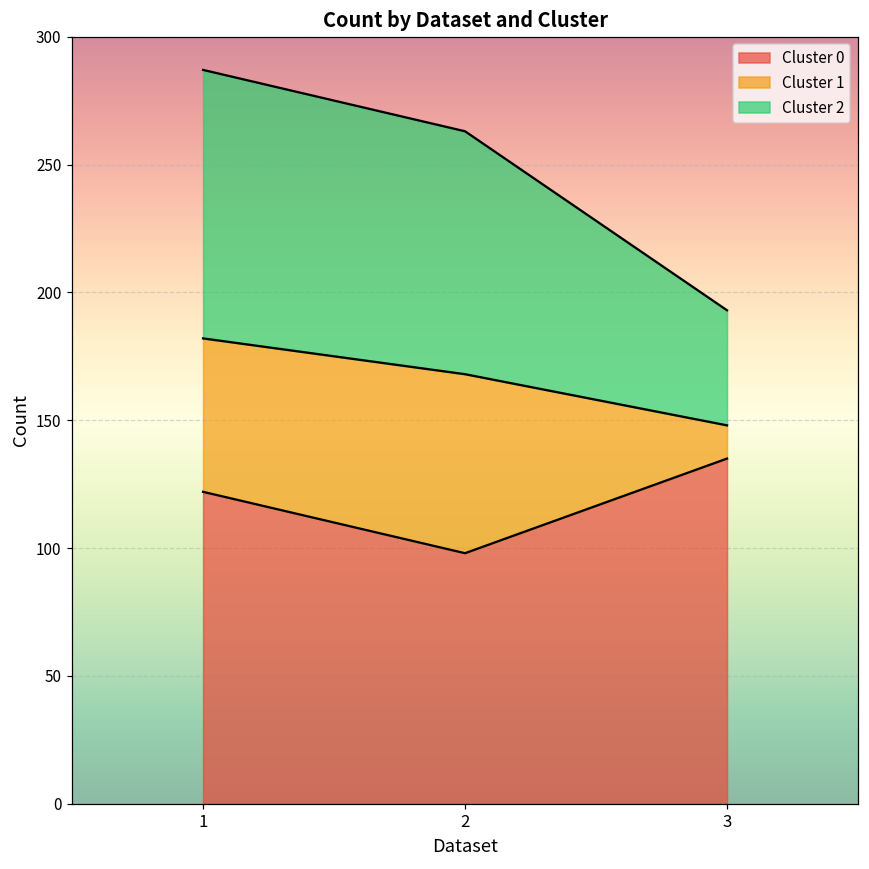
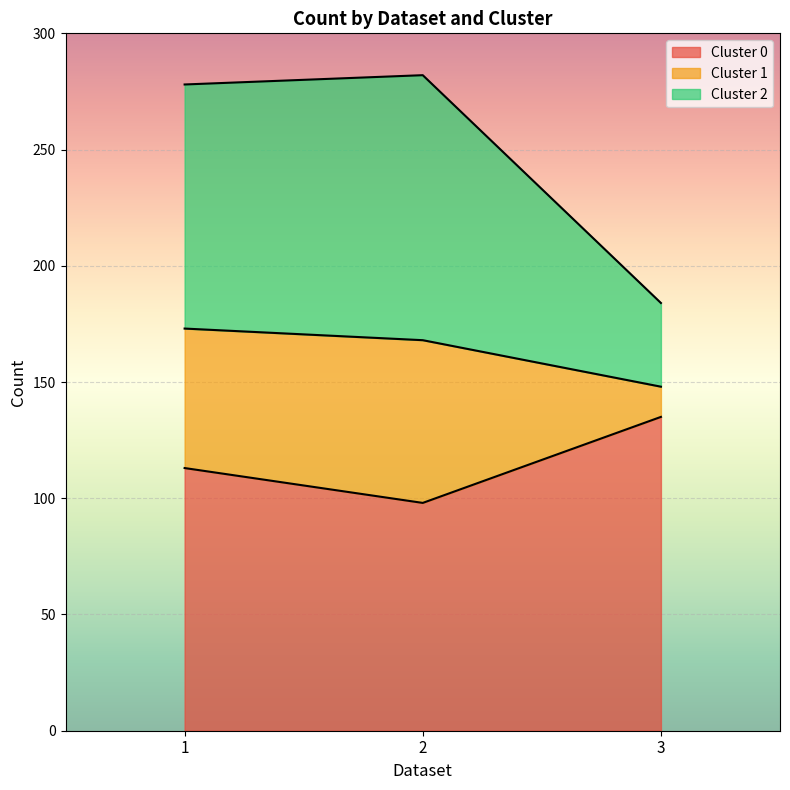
  {
    "Cluster 0": {
-     "1": 122,
+     "1": 113,
      "2": 98,
      "3": 135
    },
    "Cluster 1": {
      "1": 60,
      "2": 70,
      "3": 13
    },
    "Cluster 2": {
      "1": 105,
-     "2": 95,
-     "3": 45
+     "2": 114,
+     "3": 36
    }
  }
